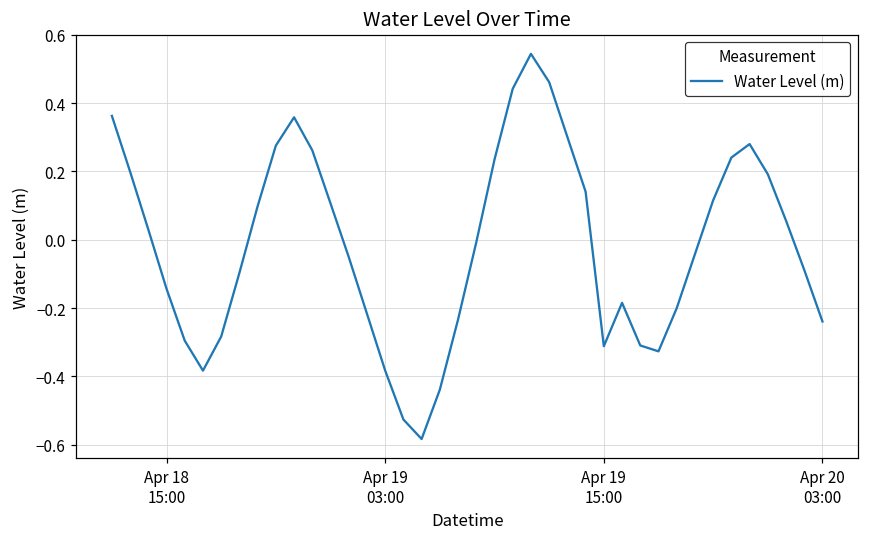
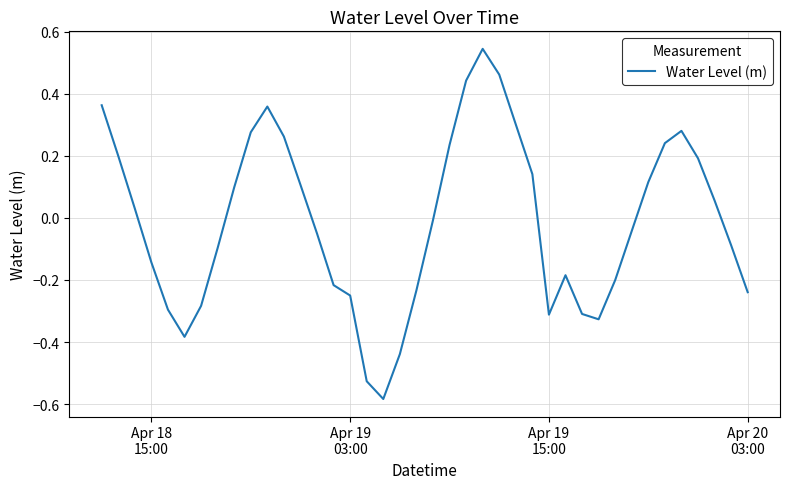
  {
    "Apr 18 15:00": -0.14,
-   "Apr 19 03:00": -0.38,
+   "Apr 19 03:00": -0.25,
    "Apr 19 15:00": -0.31,
    "Apr 20 03:00": -0.24
  }
